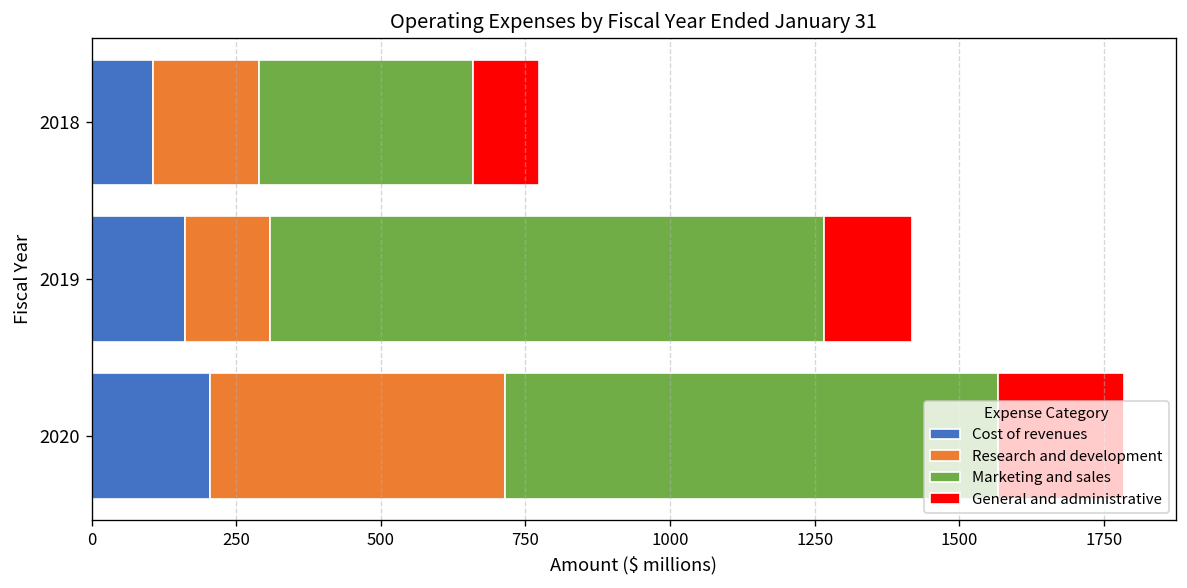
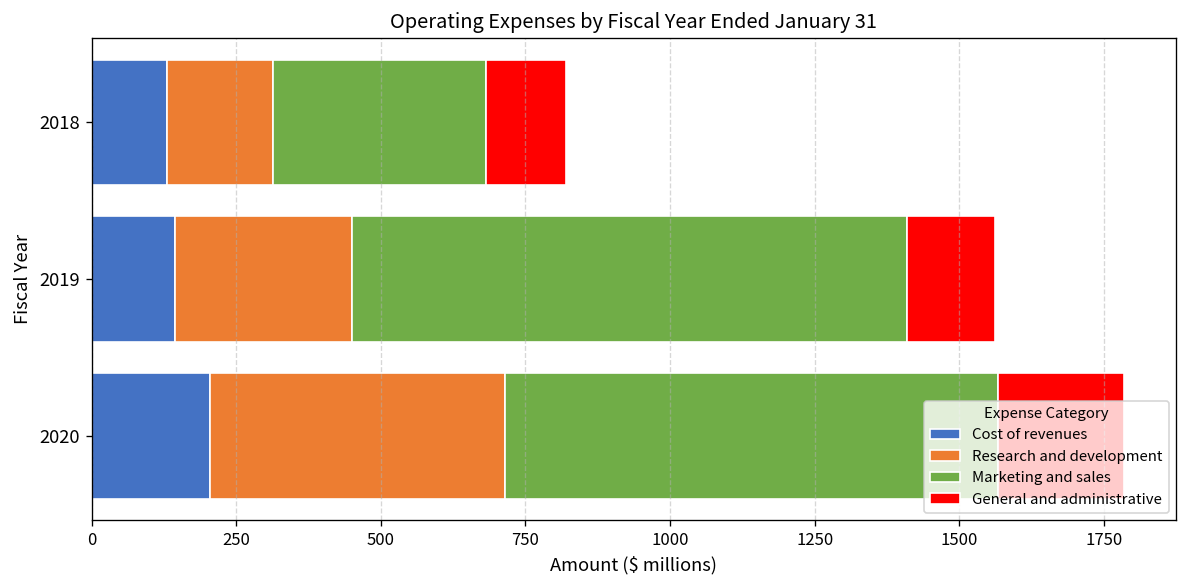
  {
    "Cost of revenues": {
-     "2018": 110,
-     "2019": 160,
+     "2018": 130,
+     "2019": 140,
      "2020": 200
    },
    "Research and development": {
      "2018": 180,
-     "2019": 150,
+     "2019": 310,
      "2020": 510
    },
    "Marketing and sales": {
      "2018": 370,
      "2019": 960
    },
    "General and administrative": {
-     "2018": 110,
+     "2018": 140,
      "2019": 150
    }
  }
